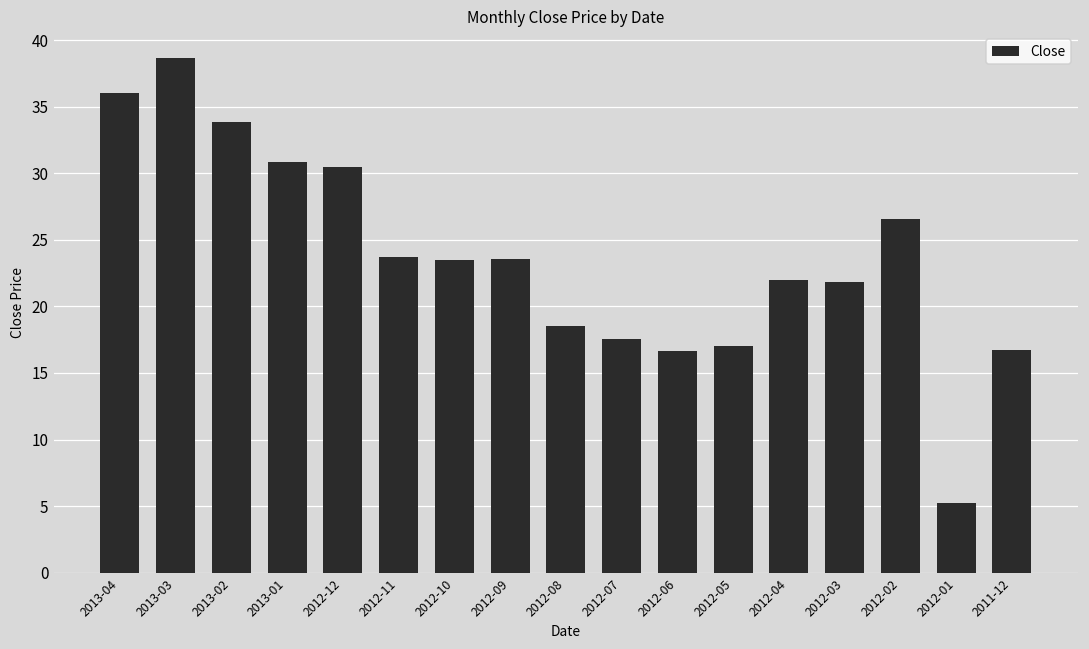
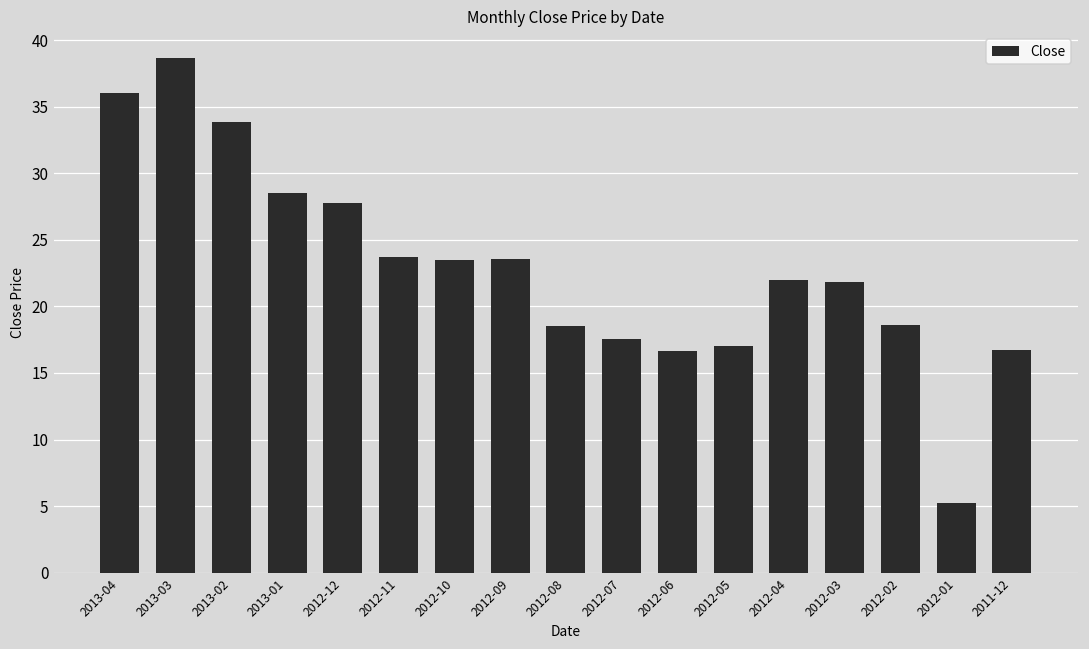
  {
    "2013-04": 36.0,
    "2013-03": 38.7,
    "2013-02": 33.8,
-   "2013-01": 30.9,
-   "2012-12": 30.4,
+   "2013-01": 28.6,
+   "2012-12": 27.8,
    "2012-11": 23.7,
    "2012-10": 23.5,
    "2012-09": 23.6,
    "2012-08": 18.5,
    "2012-07": 17.5,
    "2012-06": 16.6,
    "2012-05": 17.1,
    "2012-04": 22.0,
    "2012-03": 21.9,
-   "2012-02": 26.6,
+   "2012-02": 18.6,
    "2012-01": 5.2,
    "2011-12": 16.7
  }
